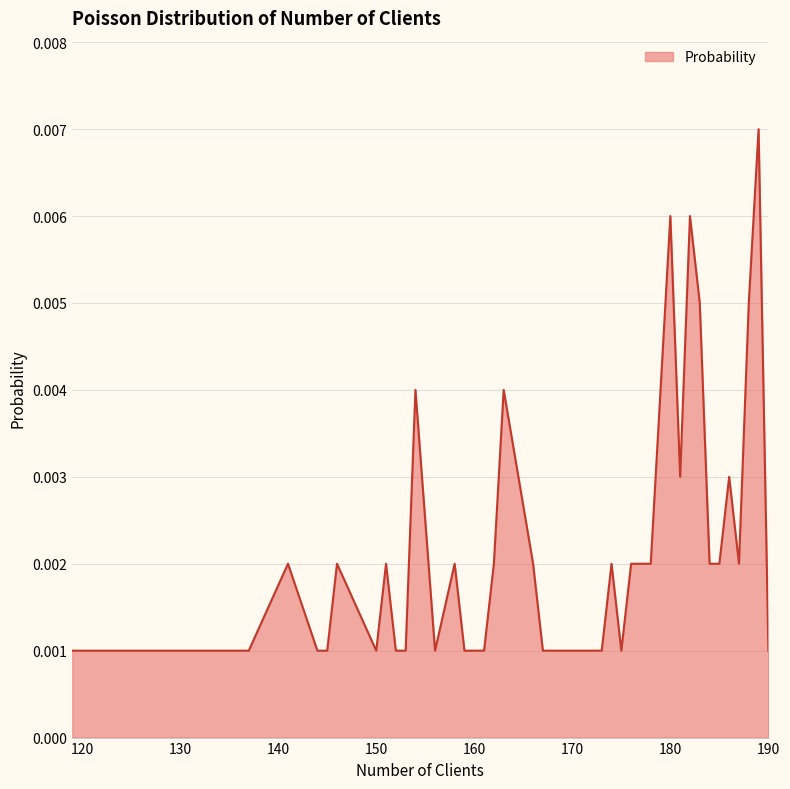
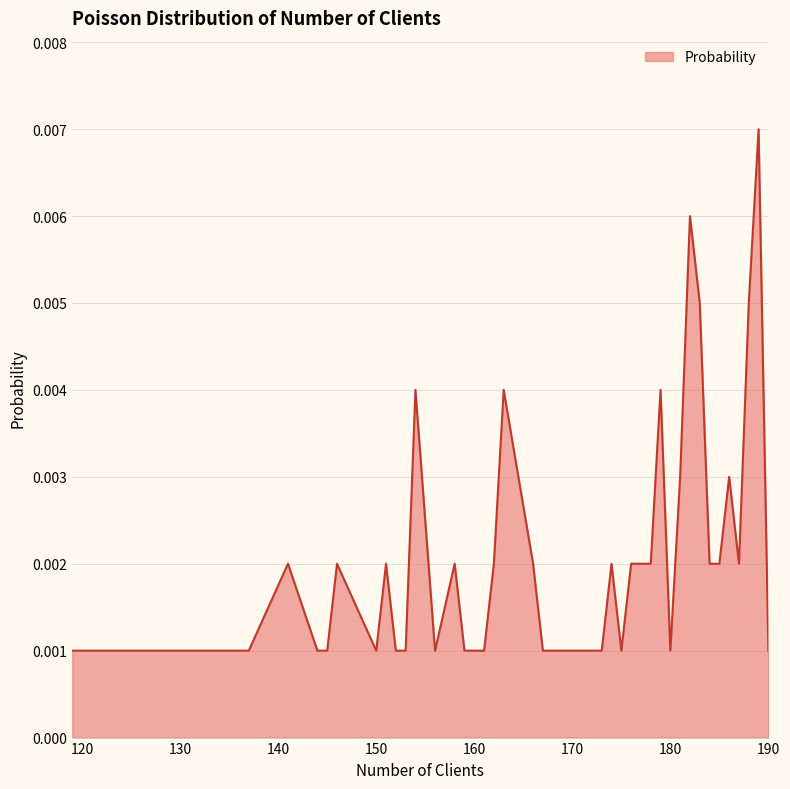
  {
    "150": 0.001,
    "170": 0.001,
-   "180": 0.006,
+   "180": 0.001,
    "190": 0.001
  }
